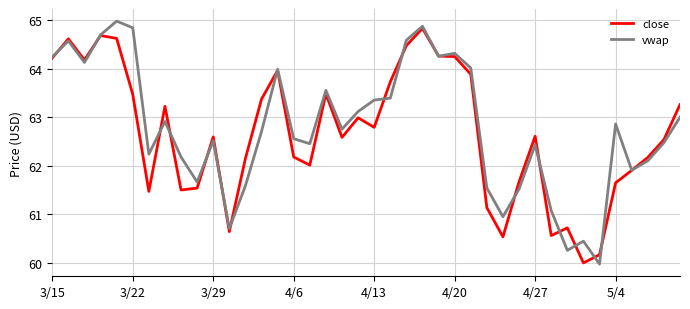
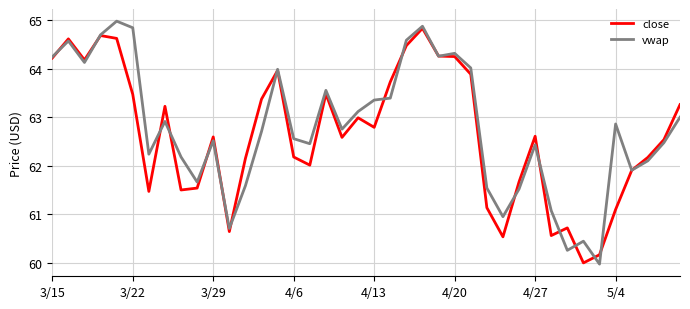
  {
    "close": {
      "3/22": 63.5,
      "3/29": 62.6,
      "4/6": 62.2,
      "4/13": 62.8,
      "4/20": 64.3,
      "4/27": 62.6,
-     "5/4": 61.7
+     "5/4": 61.1
    },
    "vwap": {
      "3/22": 64.8,
      "3/29": 62.5,
      "4/6": 62.6,
      "4/13": 63.4,
      "4/20": 64.3,
      "4/27": 62.4,
      "5/4": 62.9
    }
  }
